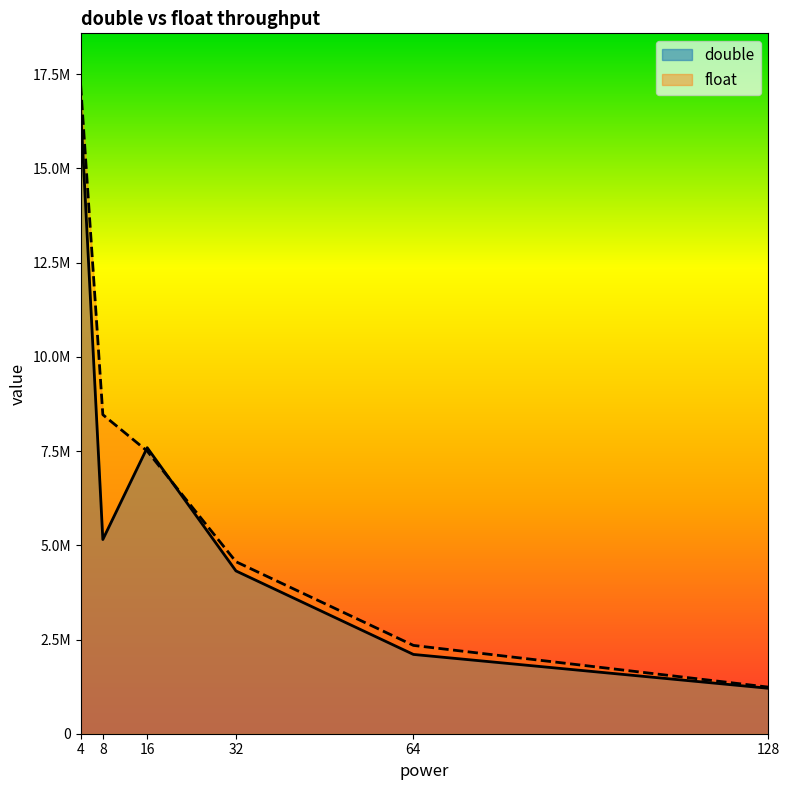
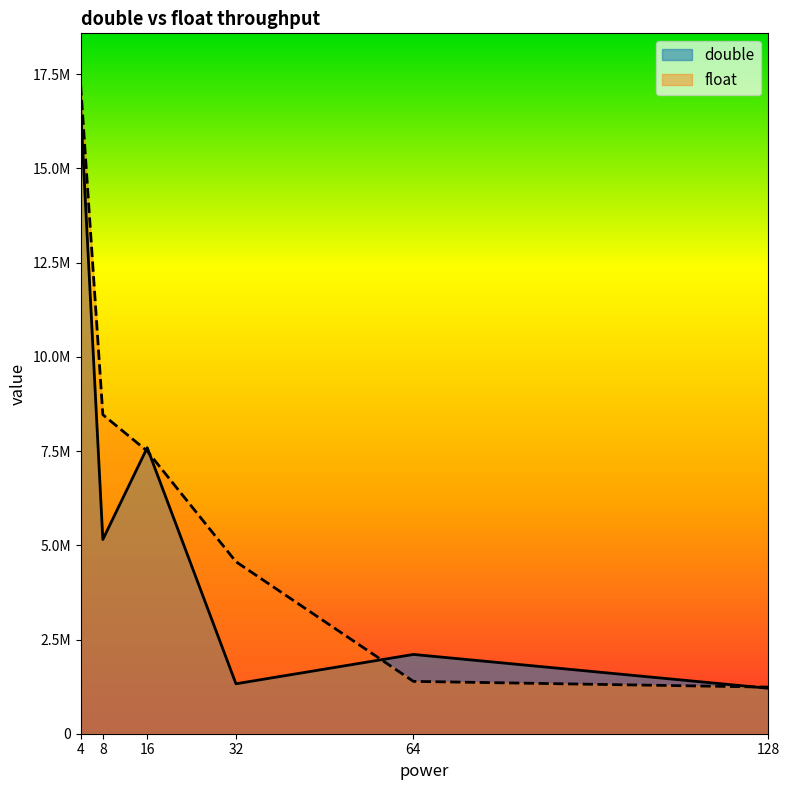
  {
    "double": {
      "4": 16600000,
      "8": 5200000,
      "16": 7600000,
-     "32": 4300000,
+     "32": 1300000,
      "64": 2100000
    },
    "float": {
      "4": 17200000,
      "8": 8500000,
      "16": 7500000,
      "32": 4600000,
-     "64": 2300000
+     "64": 1400000
    }
  }
